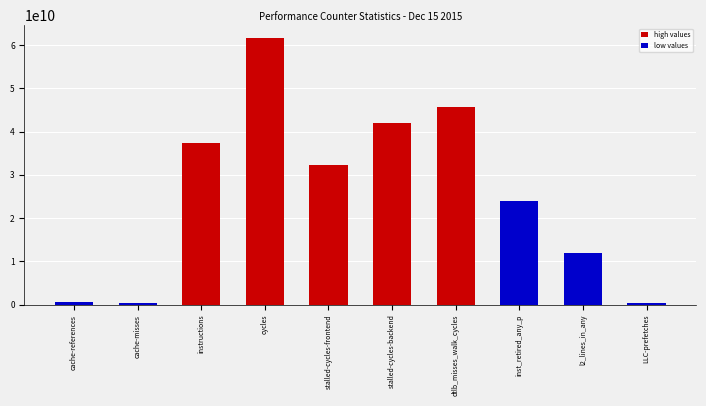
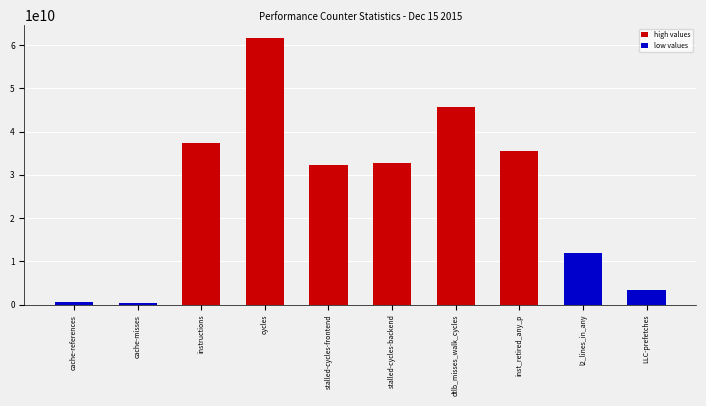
  {
    "instructions": 37000000000,
    "cycles": 62000000000,
    "stalled-cycles-frontend": 32000000000,
-   "stalled-cycles-backend": 42000000000,
+   "stalled-cycles-backend": 33000000000,
    "dtlb_misses_walk_cycles": 46000000000,
-   "inst_retired_any_p": 24000000000,
+   "inst_retired_any_p": 36000000000,
    "l2_lines_in_any": 12000000000,
-   "LLC-prefetches": 0
+   "LLC-prefetches": 3000000000
  }
